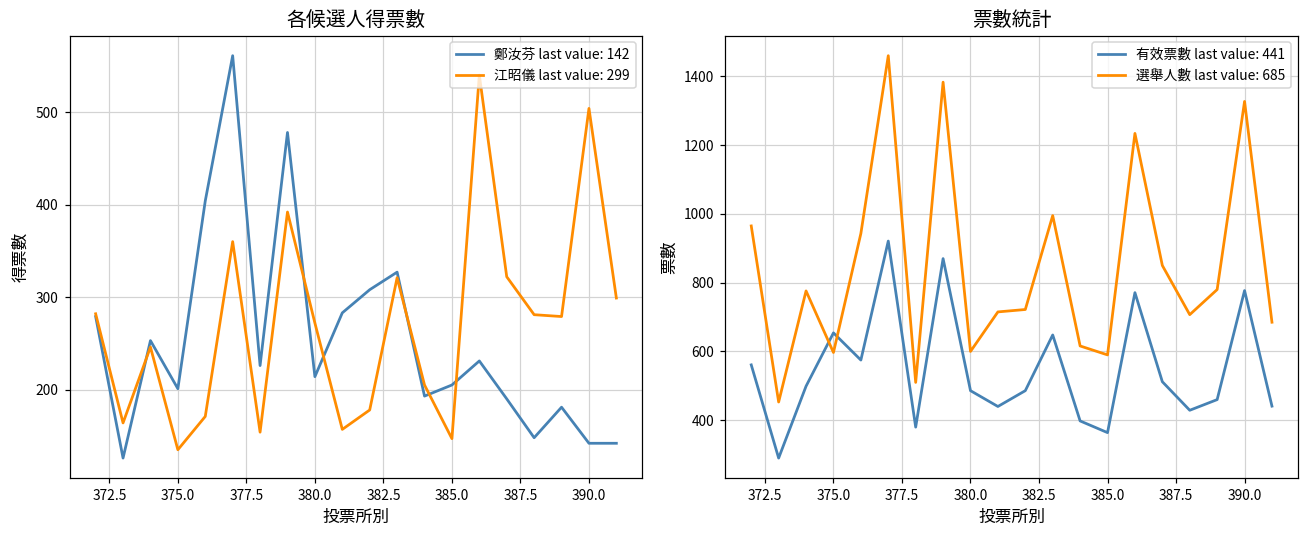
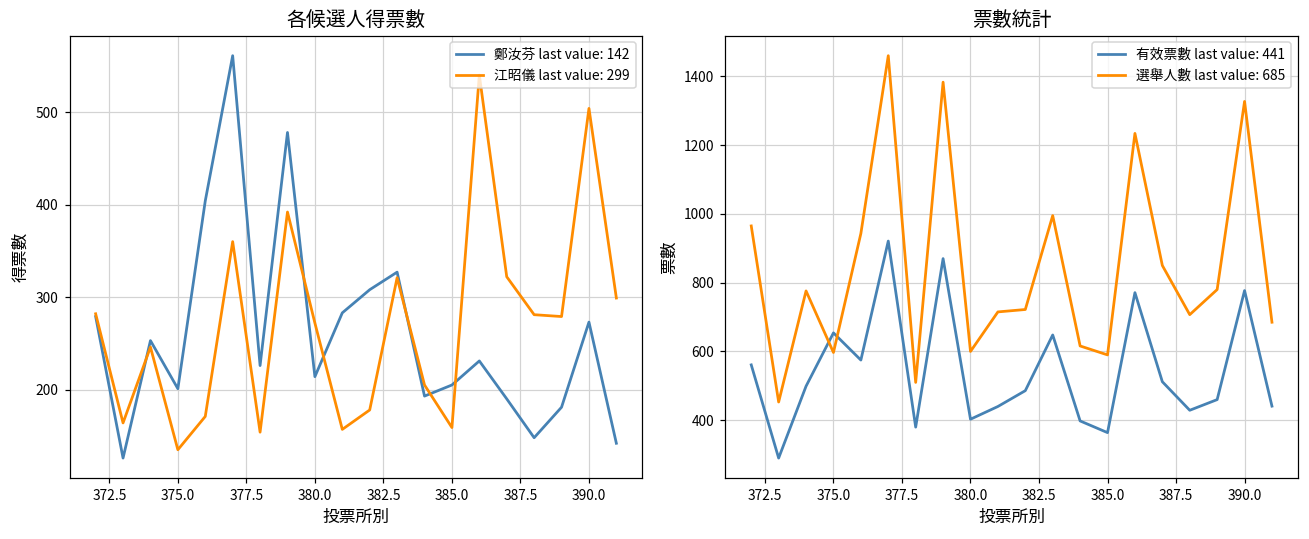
  {
    "各候選人得票數": {
      "鄭汝芬 last value: 142": {
        "375.0": 200,
        "380.0": 210,
        "385.0": 210,
-       "390.0": 140
+       "390.0": 270
      },
      "江昭儀 last value: 299": {
        "375.0": 140,
        "380.0": 270,
-       "385.0": 150,
+       "385.0": 160,
        "390.0": 500
      }
    },
    "票數統計": {
      "有效票數 last value: 441": {
        "375.0": 650,
-       "380.0": 490,
+       "380.0": 400,
        "385.0": 360,
        "390.0": 780
      },
      "選舉人數 last value: 685": {
        "375.0": 600,
        "380.0": 600,
        "385.0": 590,
        "390.0": 1330
      }
    }
  }
